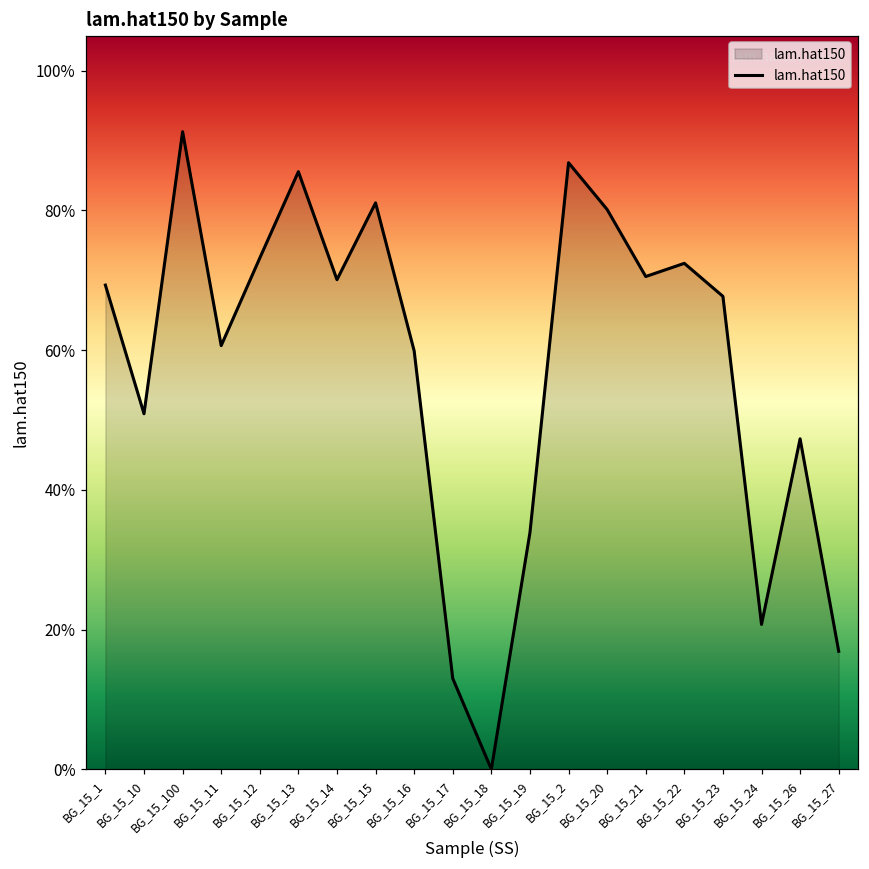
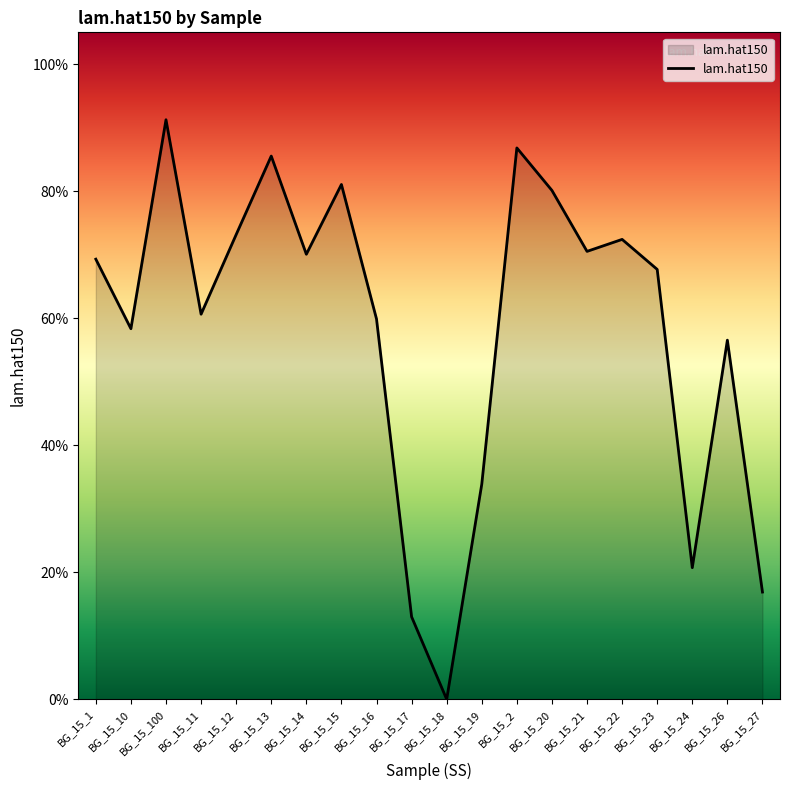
  {
    "BG_15_1": "69%",
-   "BG_15_10": "51%",
+   "BG_15_10": "58%",
    "BG_15_100": "91%",
    "BG_15_11": "61%",
    "BG_15_12": "73%",
    "BG_15_13": "86%",
    "BG_15_14": "70%",
    "BG_15_15": "81%",
    "BG_15_16": "60%",
    "BG_15_17": "13%",
    "BG_15_18": "0%",
    "BG_15_19": "34%",
    "BG_15_2": "87%",
    "BG_15_20": "80%",
    "BG_15_21": "71%",
    "BG_15_22": "72%",
    "BG_15_23": "68%",
    "BG_15_24": "21%",
-   "BG_15_26": "47%",
+   "BG_15_26": "57%",
    "BG_15_27": "17%"
  }
